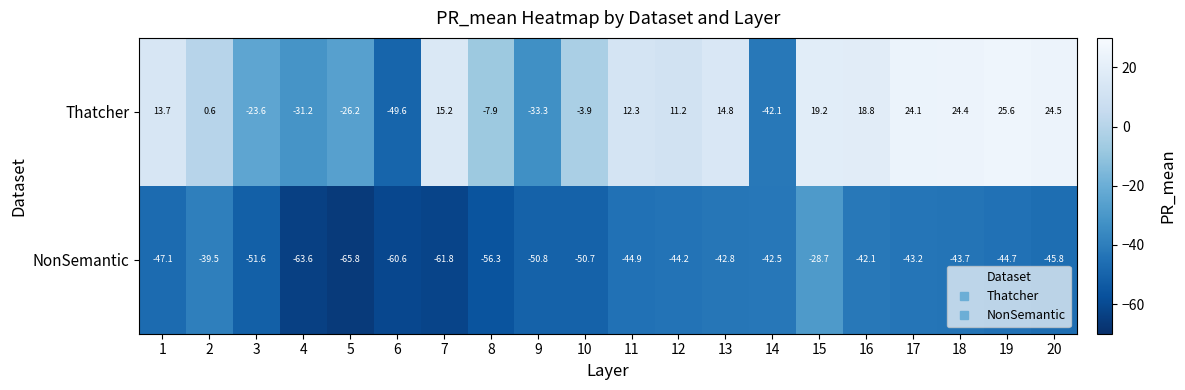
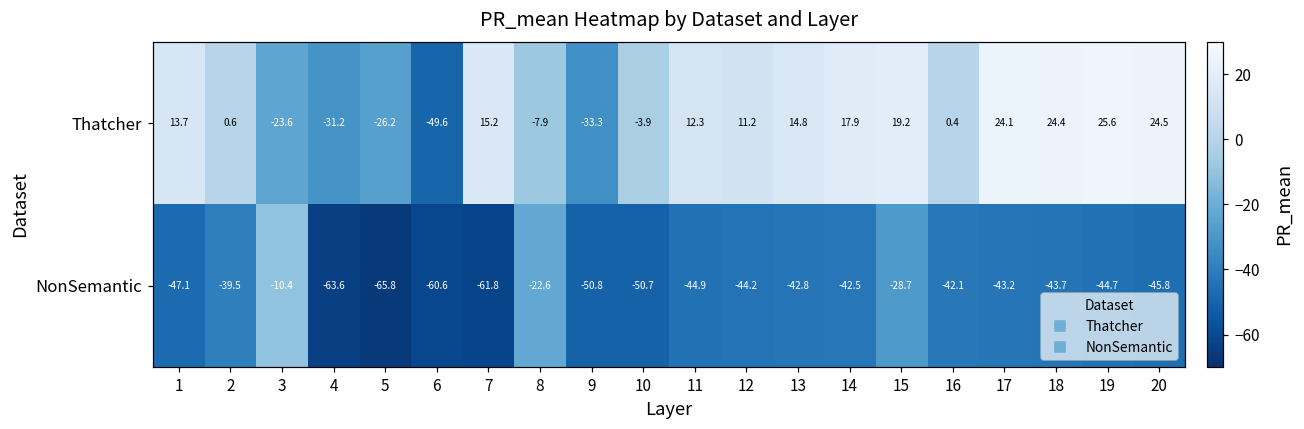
  {
    "Thatcher": {
      "1": 13.7,
      "2": 0.6,
      "3": -23.6,
      "4": -31.2,
      "5": -26.2,
      "6": -49.6,
      "7": 15.2,
      "8": -7.9,
      "9": -33.3,
      "10": -3.9,
      "11": 12.3,
      "12": 11.2,
      "13": 14.8,
-     "14": -42.1,
+     "14": 17.9,
      "15": 19.2,
-     "16": 18.8,
+     "16": 0.4,
      "17": 24.1,
      "18": 24.4,
      "19": 25.6,
      "20": 24.5
    },
    "NonSemantic": {
      "1": -47.1,
      "2": -39.5,
-     "3": -51.6,
+     "3": -10.4,
      "4": -63.6,
      "5": -65.8,
      "6": -60.6,
      "7": -61.8,
-     "8": -56.3,
+     "8": -22.6,
      "9": -50.8,
      "10": -50.7,
      "11": -44.9,
      "12": -44.2,
      "13": -42.8,
      "14": -42.5,
      "15": -28.7,
      "16": -42.1,
      "17": -43.2,
      "18": -43.7,
      "19": -44.7,
      "20": -45.8
    }
  }
